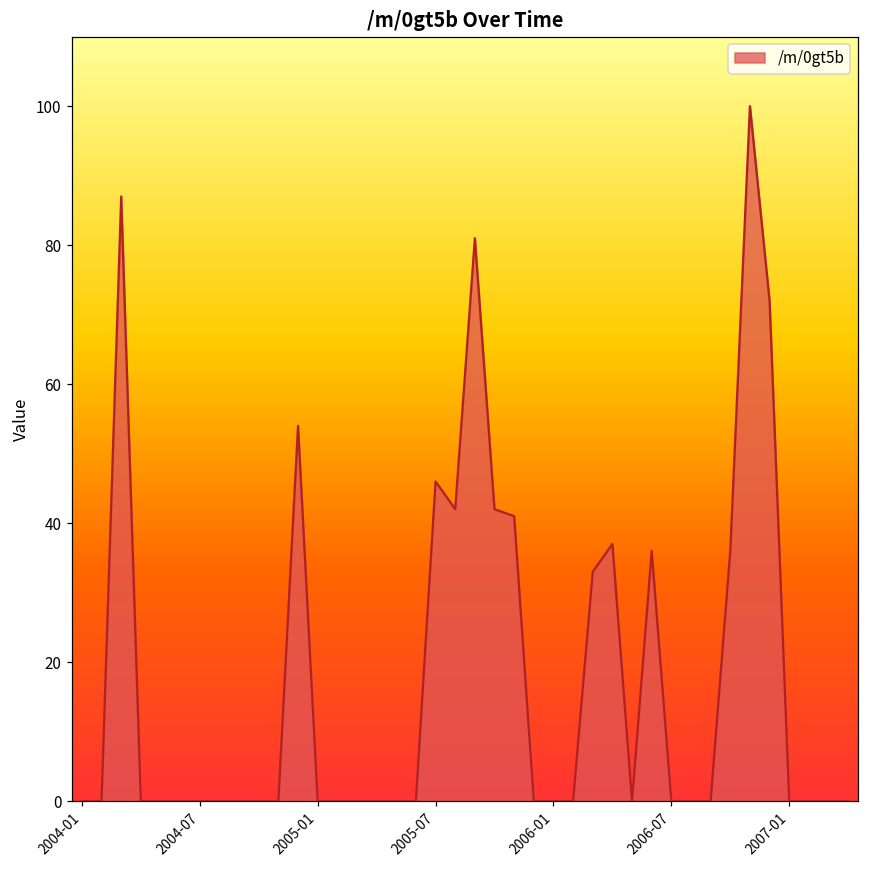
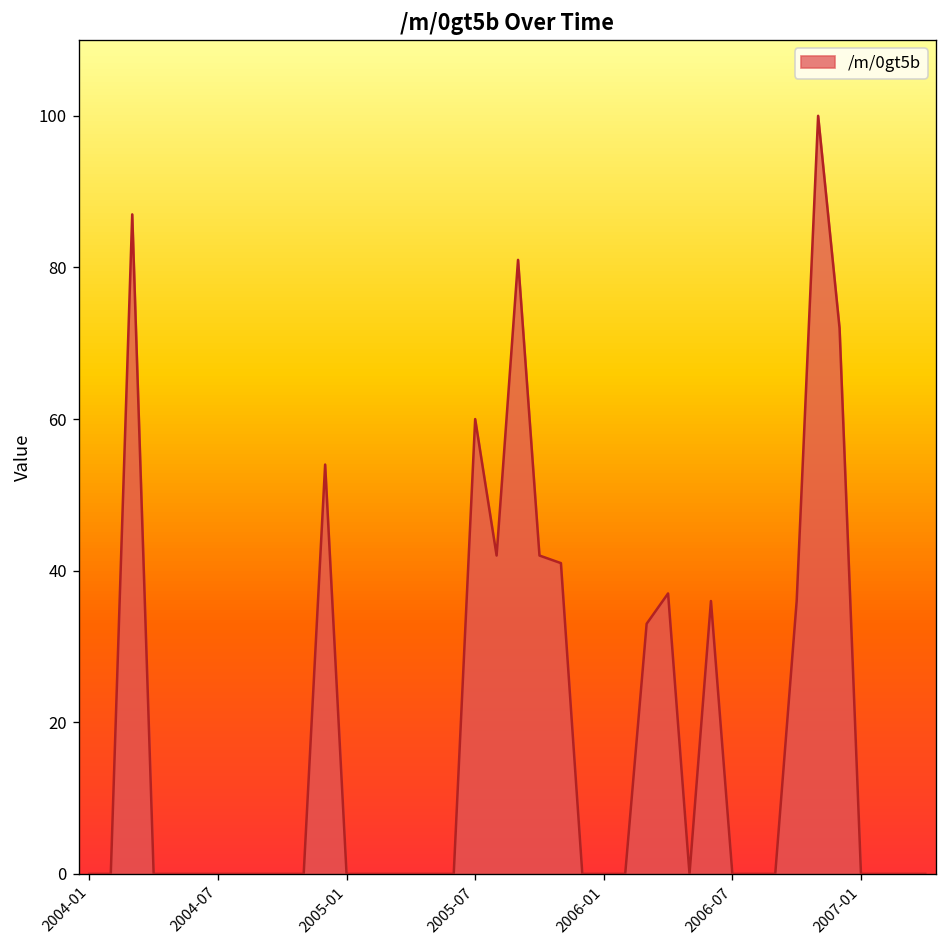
  {
    "2004-01": 0,
    "2004-07": 0,
    "2005-01": 0,
-   "2005-07": 46,
+   "2005-07": 60,
    "2006-01": 0,
    "2006-07": 0,
    "2007-01": 0
  }
